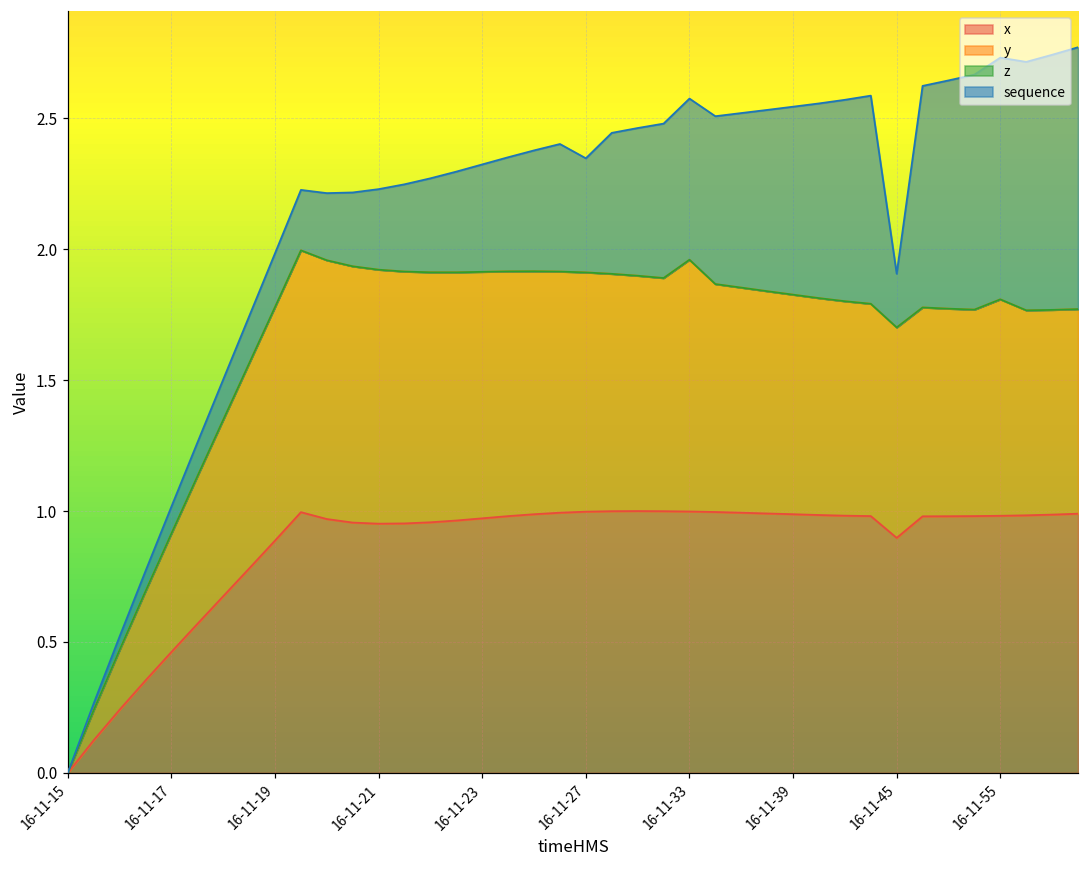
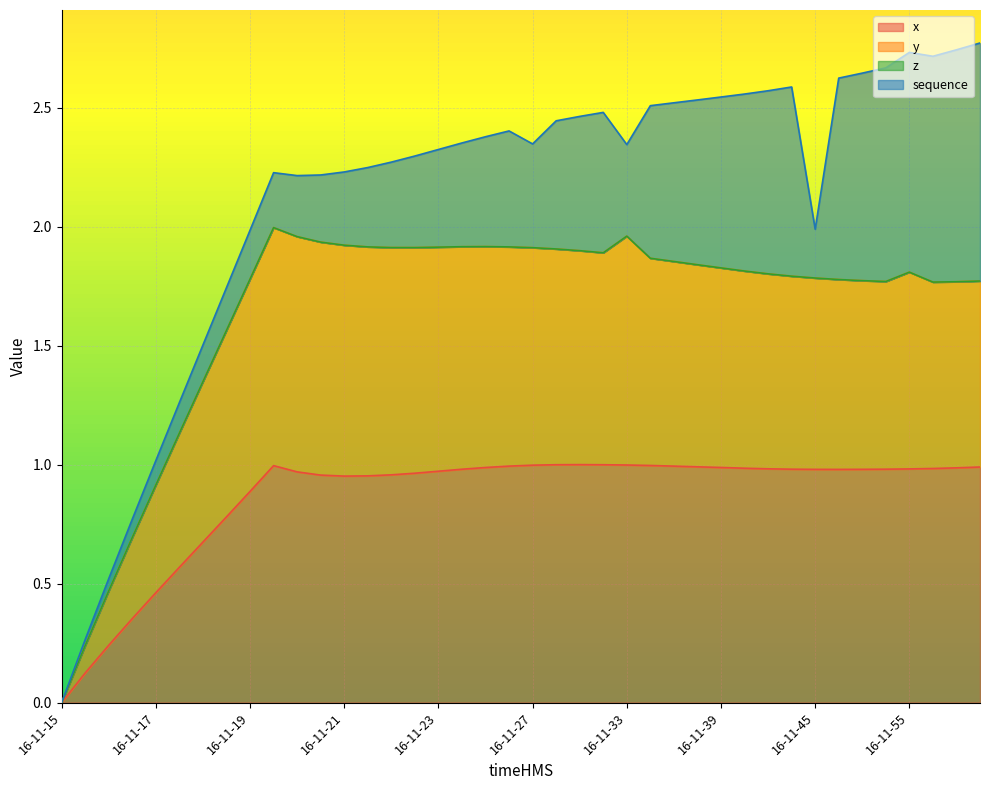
  {
    "x": {
      "16-11-27": 1.00,
      "16-11-33": 1.00,
-     "16-11-45": 0.90,
+     "16-11-45": 0.98,
      "16-11-55": 0.98
    },
    "sequence": {
      "16-11-27": 0.44,
-     "16-11-33": 0.62,
+     "16-11-33": 0.38,
      "16-11-45": 0.21
    }
  }
